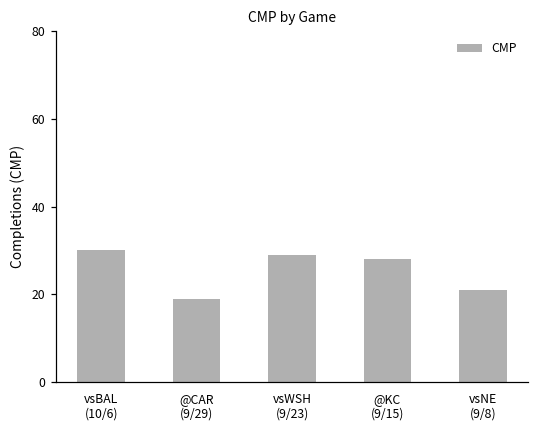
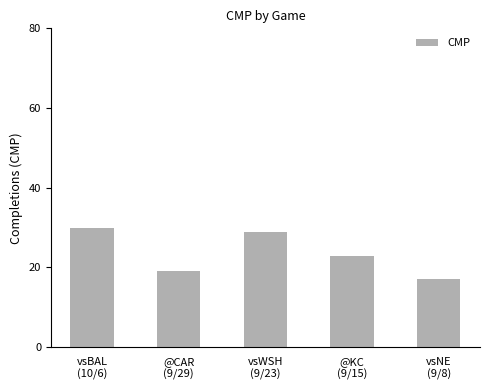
  {
    "vsBAL (10/6)": 30,
    "@CAR (9/29)": 19,
    "vsWSH (9/23)": 29,
-   "@KC (9/15)": 28,
-   "vsNE (9/8)": 21
+   "@KC (9/15)": 23,
+   "vsNE (9/8)": 17
  }
